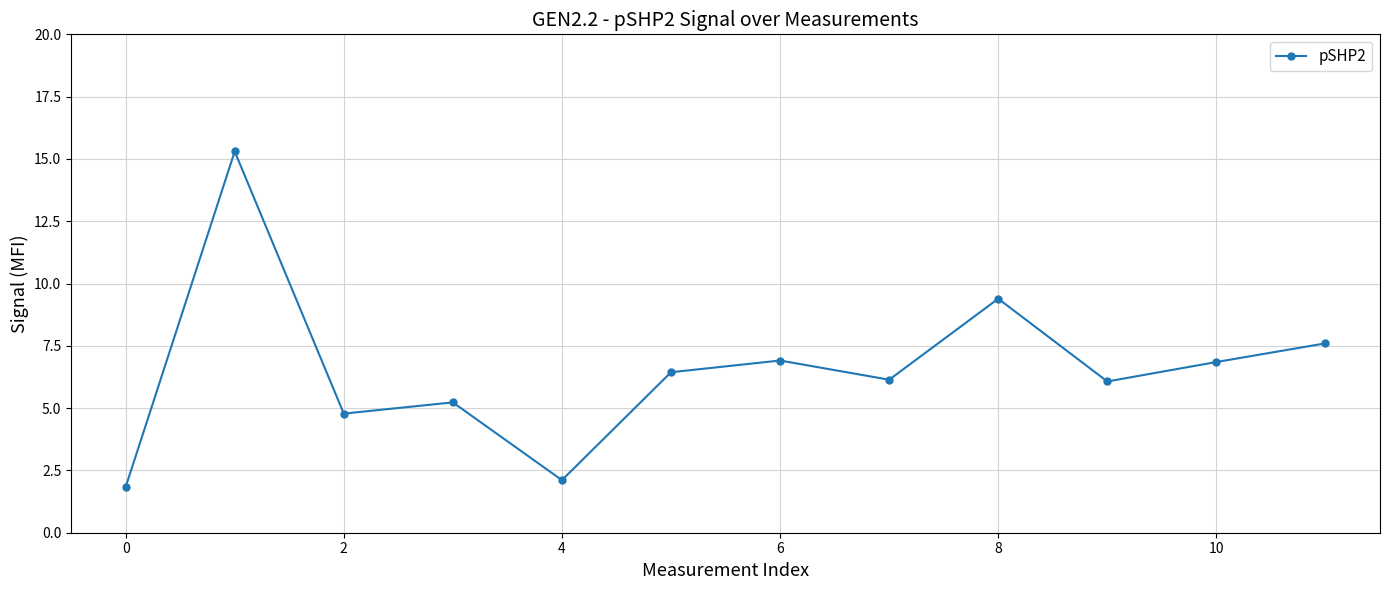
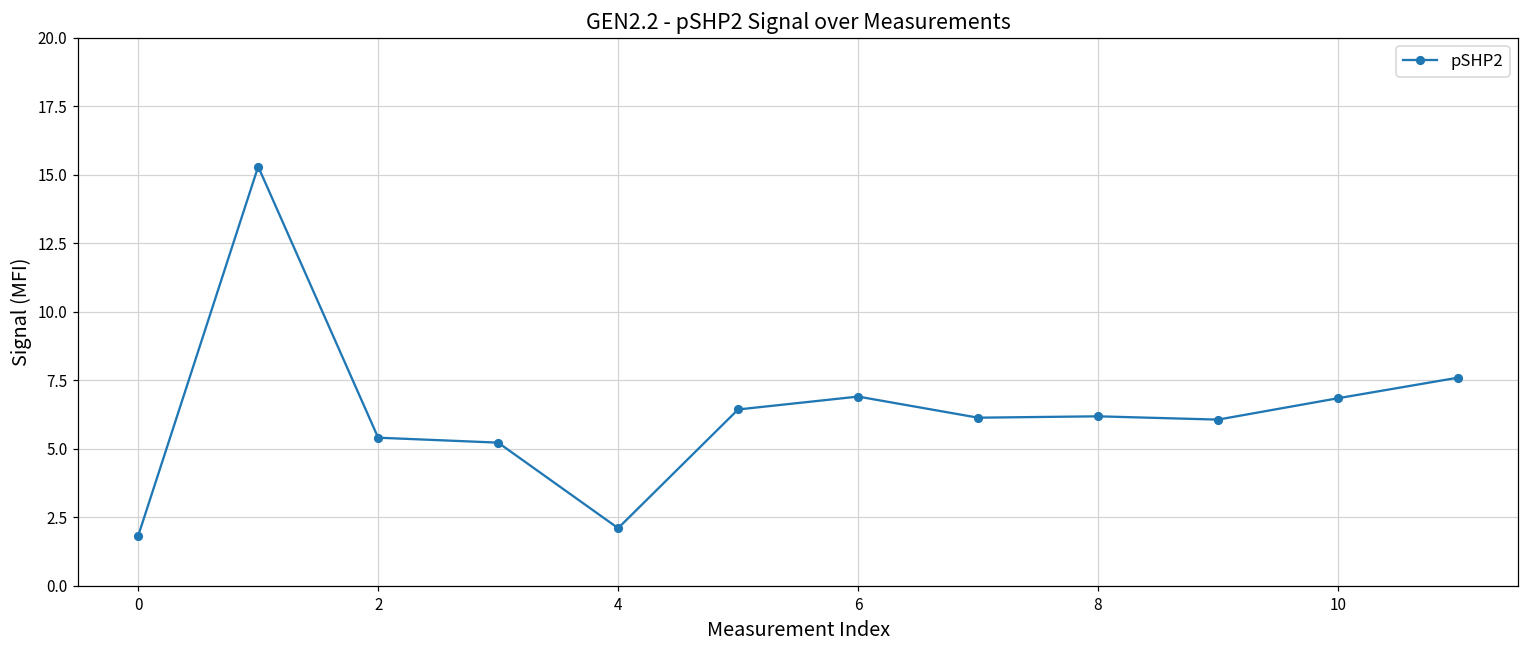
  {
    "0": 1.8,
-   "2": 4.8,
+   "2": 5.4,
    "4": 2.1,
    "6": 6.9,
-   "8": 9.4,
+   "8": 6.2,
    "10": 6.9
  }
